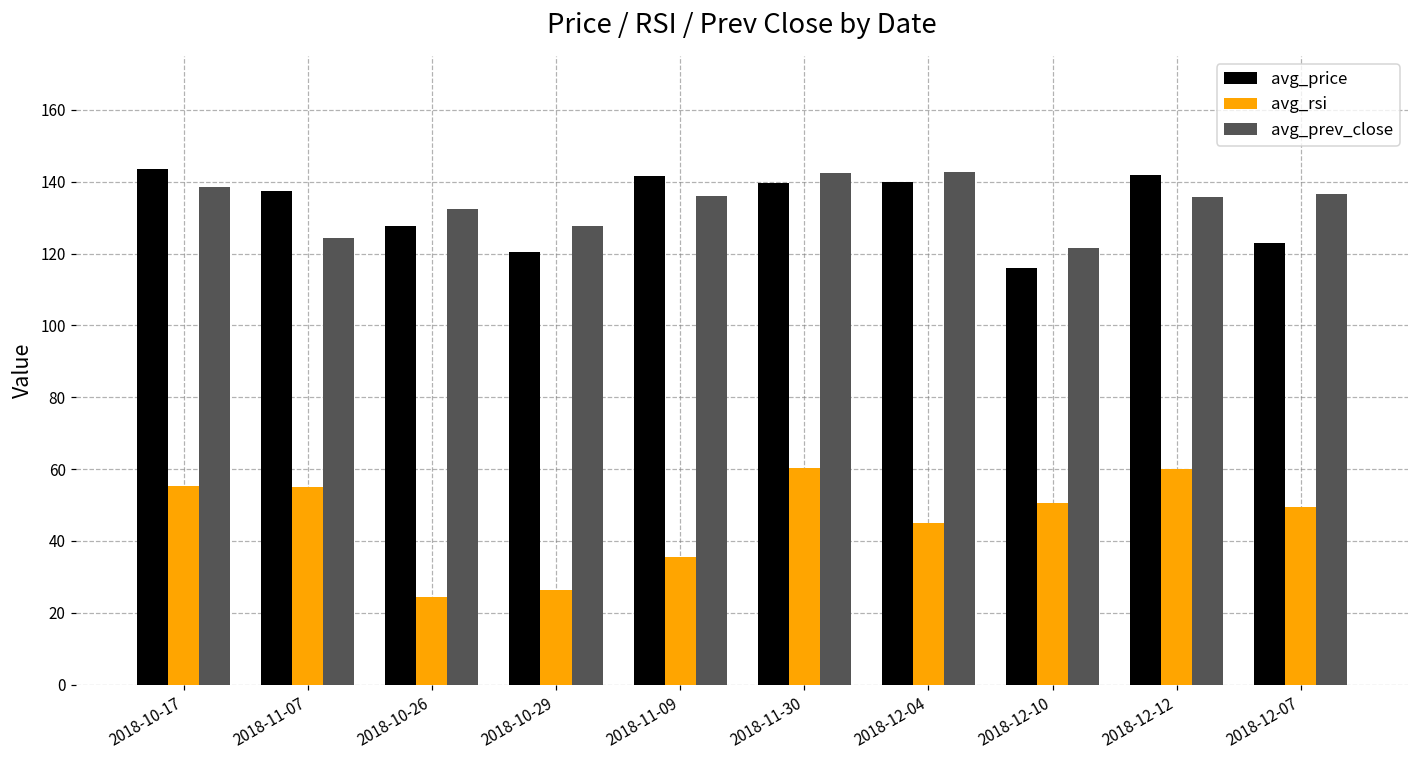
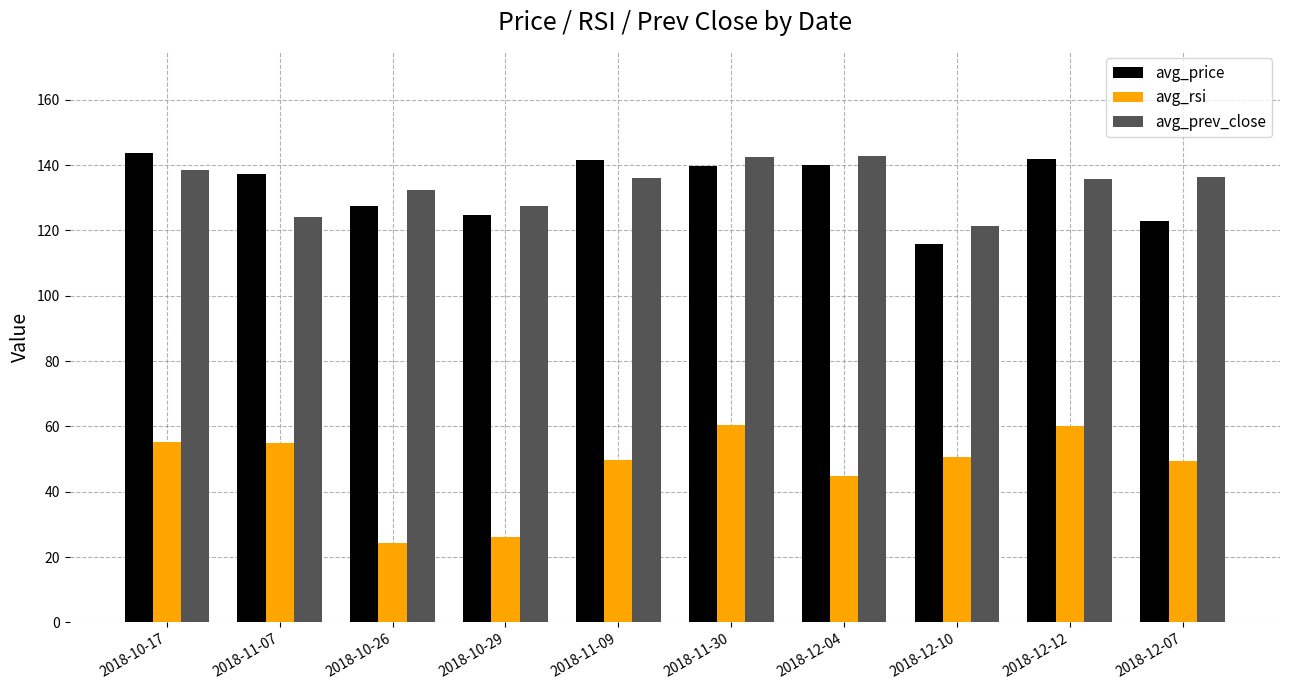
  {
    "avg_price": {
      "2018-10-17": 144,
      "2018-11-07": 137,
      "2018-10-26": 128,
-     "2018-10-29": 121,
+     "2018-10-29": 125,
      "2018-11-09": 141,
      "2018-11-30": 140,
      "2018-12-04": 140,
      "2018-12-10": 116,
      "2018-12-12": 142,
      "2018-12-07": 123
    },
    "avg_rsi": {
      "2018-10-17": 55,
      "2018-11-07": 55,
      "2018-10-26": 24,
      "2018-10-29": 26,
-     "2018-11-09": 36,
+     "2018-11-09": 50,
      "2018-11-30": 60,
      "2018-12-04": 45,
      "2018-12-10": 51,
      "2018-12-12": 60,
      "2018-12-07": 49
    },
    "avg_prev_close": {
      "2018-10-17": 139,
      "2018-11-07": 124,
      "2018-10-26": 132,
      "2018-10-29": 128,
      "2018-11-09": 136,
      "2018-11-30": 142,
      "2018-12-04": 143,
      "2018-12-10": 121,
      "2018-12-12": 136,
      "2018-12-07": 137
    }
  }
